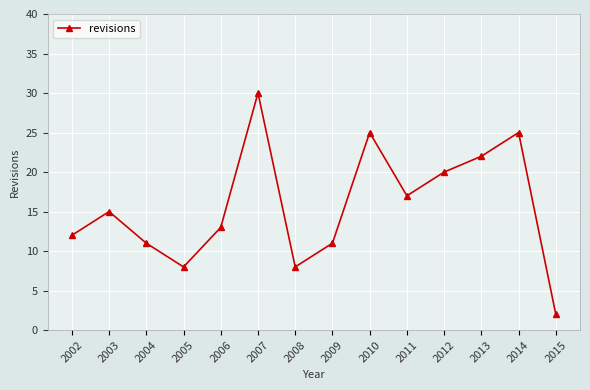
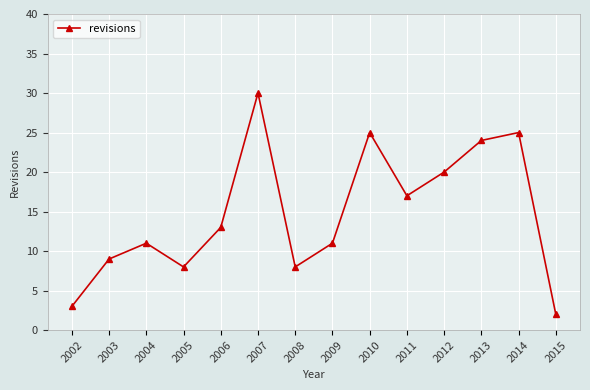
  {
-   "2002": 12,
-   "2003": 15,
+   "2002": 3,
+   "2003": 9,
    "2004": 11,
    "2005": 8,
    "2006": 13,
    "2007": 30,
    "2008": 8,
    "2009": 11,
    "2010": 25,
    "2011": 17,
    "2012": 20,
-   "2013": 22,
+   "2013": 24,
    "2014": 25,
    "2015": 2
  }
